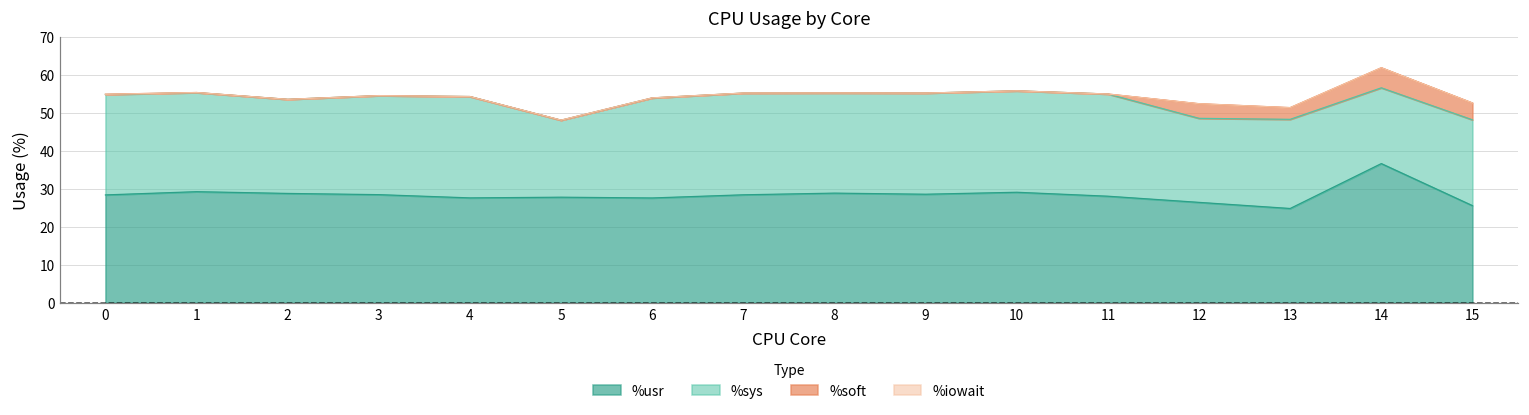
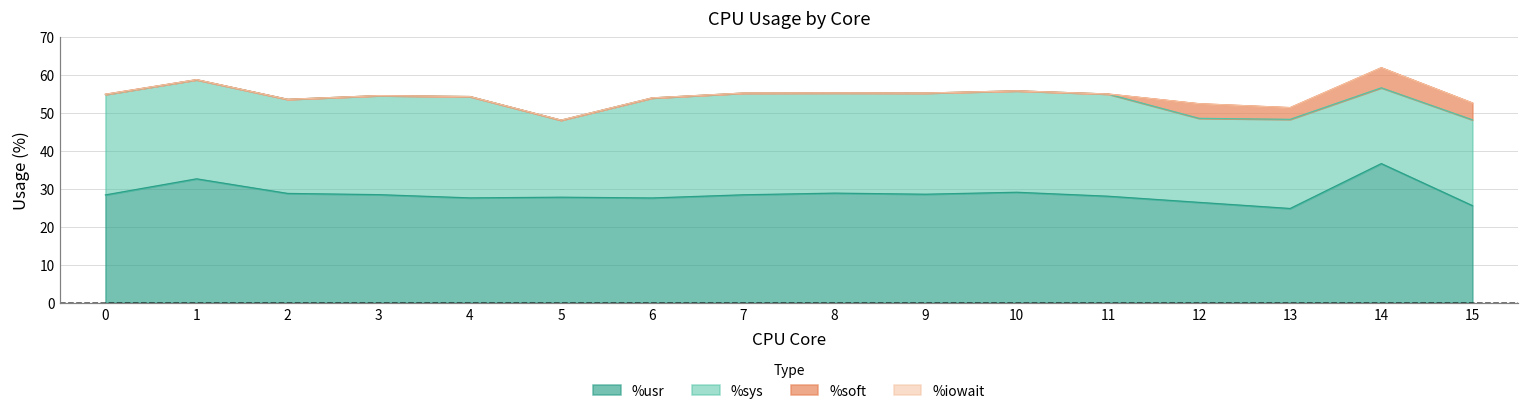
  {
    "%usr": {
      "0": 28,
-     "1": 29,
+     "1": 33,
      "2": 29,
      "3": 28,
      "4": 28,
      "5": 28,
      "6": 28,
      "7": 28,
      "8": 29,
      "9": 29,
      "10": 29,
      "11": 28,
      "12": 26,
      "13": 25,
      "14": 37,
      "15": 26
    },
    "%sys": {
      "12": 22,
      "13": 23,
      "14": 20,
      "15": 23
    }
  }
